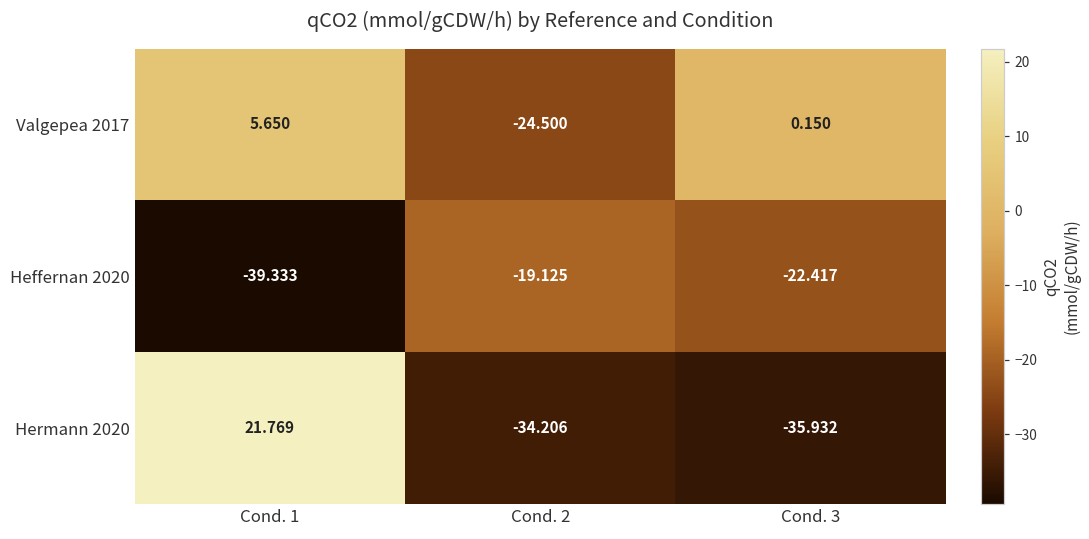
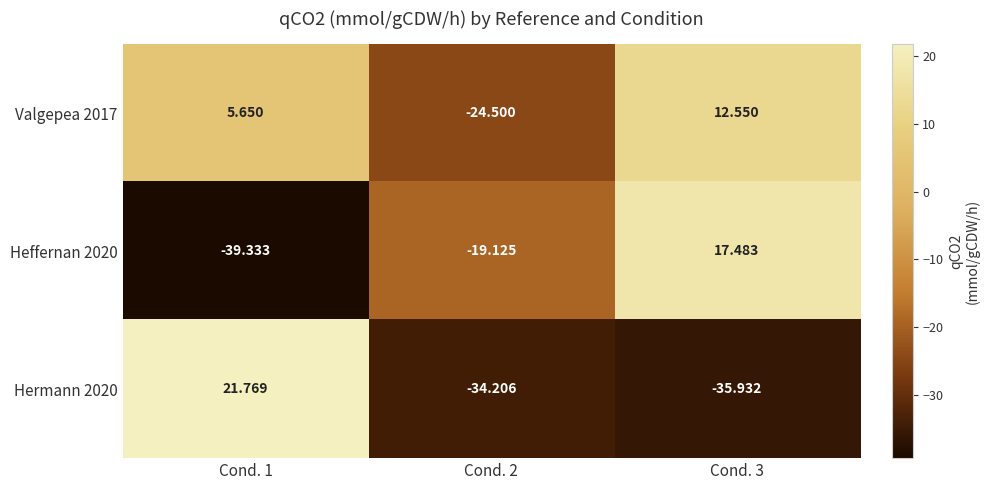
  {
    "Valgepea 2017": {
      "Cond. 1": 5.650,
      "Cond. 2": -24.500,
-     "Cond. 3": 0.150
+     "Cond. 3": 12.550
    },
    "Heffernan 2020": {
      "Cond. 1": -39.333,
      "Cond. 2": -19.125,
-     "Cond. 3": -22.417
+     "Cond. 3": 17.483
    },
    "Hermann 2020": {
      "Cond. 1": 21.769,
      "Cond. 2": -34.206,
      "Cond. 3": -35.932
    }
  }
